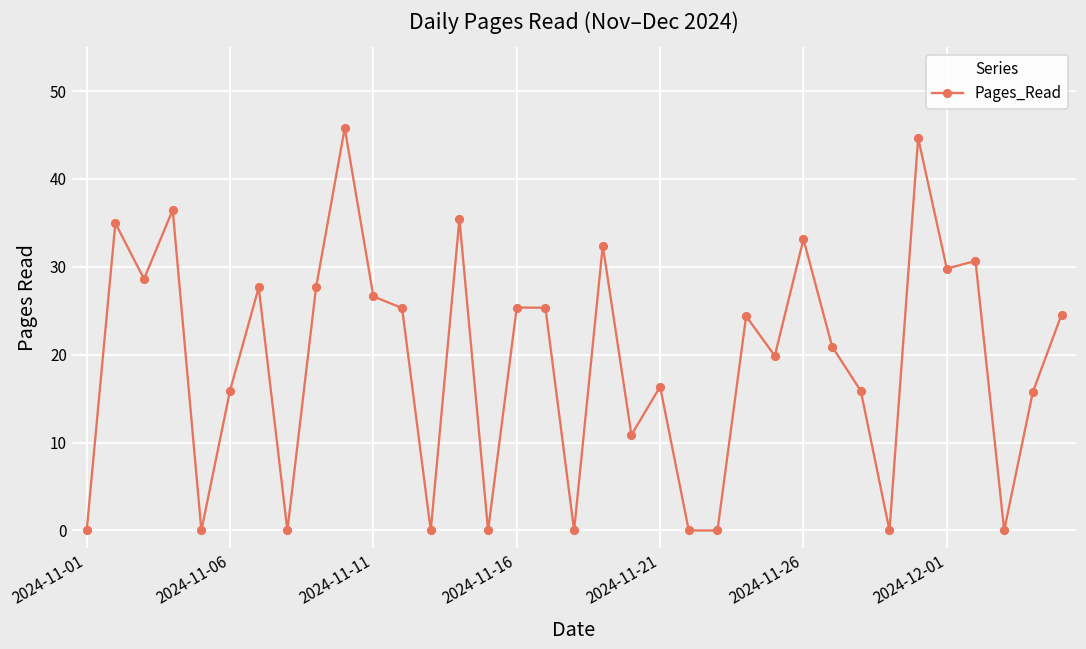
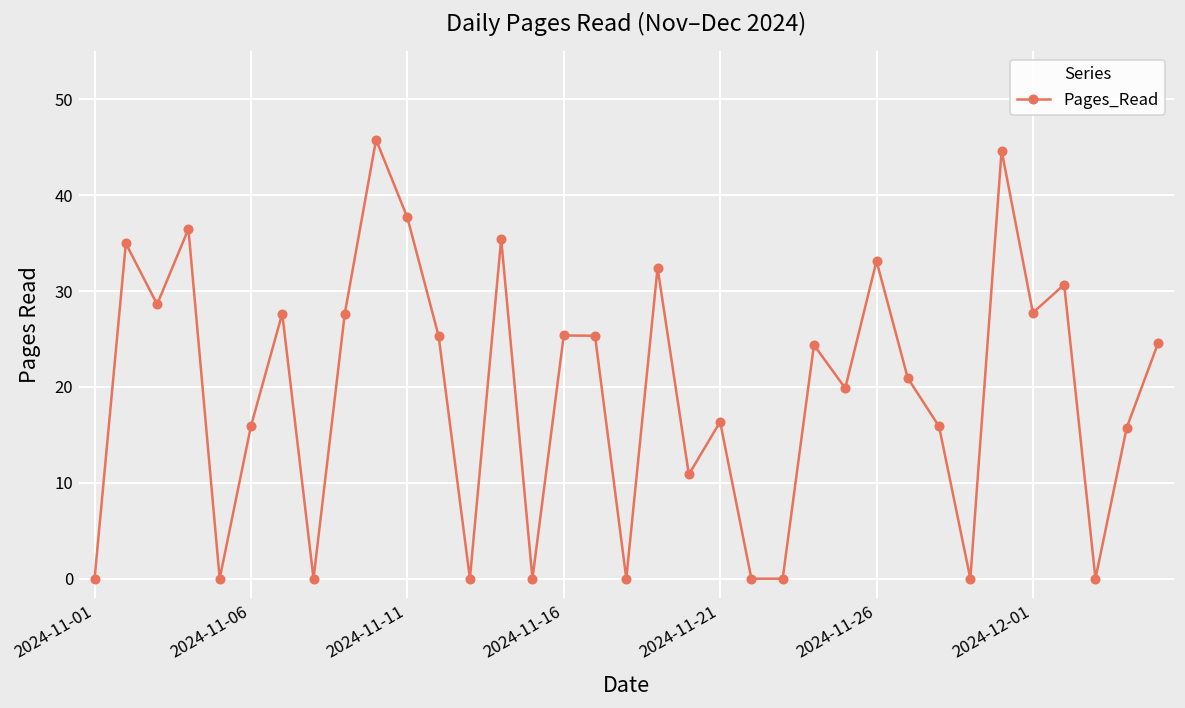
  {
    "2024-11-01": 0,
    "2024-11-06": 16,
-   "2024-11-11": 27,
+   "2024-11-11": 38,
    "2024-11-16": 25,
    "2024-11-21": 16,
    "2024-11-26": 33,
-   "2024-12-01": 30
+   "2024-12-01": 28
  }
